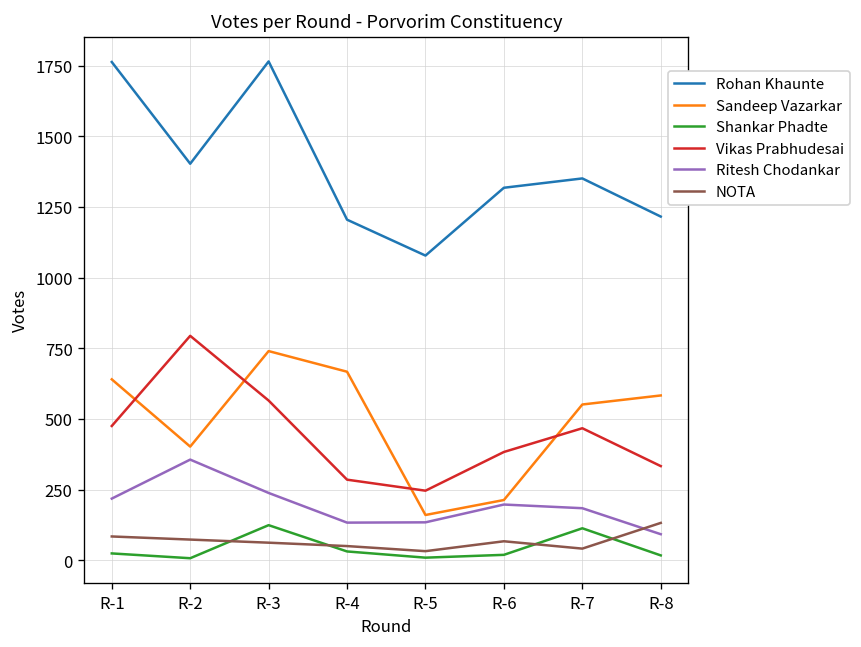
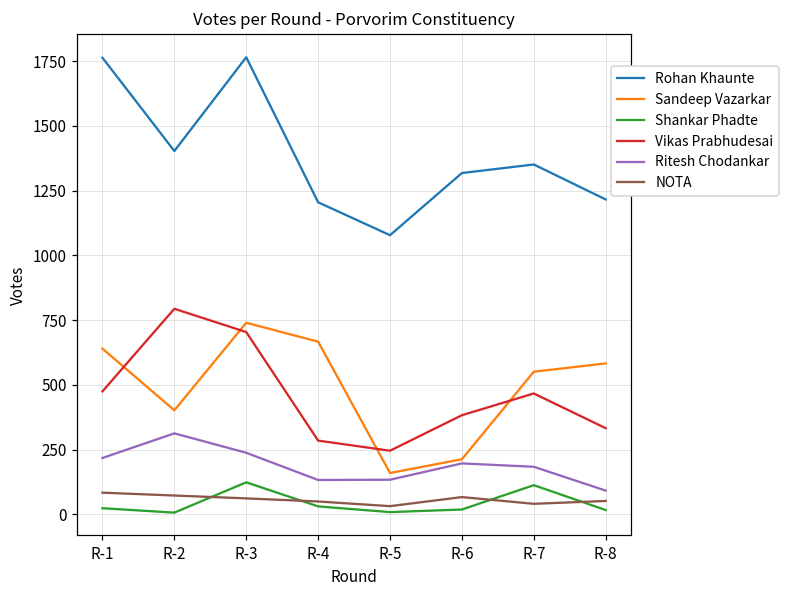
  {
    "Rohan Khaunte": {
      "R-1": 1760,
      "R-2": 1400,
      "R-3": 1770,
      "R-4": 1210,
      "R-5": 1080,
      "R-6": 1320,
      "R-7": 1350,
      "R-8": 1220
    },
    "Sandeep Vazarkar": {
      "R-1": 640,
      "R-2": 400,
      "R-3": 740,
      "R-4": 670,
      "R-5": 160,
      "R-6": 210,
      "R-7": 550,
      "R-8": 580
    },
    "Shankar Phadte": {
      "R-1": 20,
      "R-2": 10,
      "R-3": 120,
      "R-4": 30,
      "R-5": 10,
      "R-6": 20,
      "R-7": 110,
      "R-8": 20
    },
    "Vikas Prabhudesai": {
      "R-1": 480,
      "R-2": 790,
-     "R-3": 570,
+     "R-3": 700,
      "R-4": 290,
      "R-5": 250,
      "R-6": 380,
      "R-7": 470,
      "R-8": 330
    },
    "Ritesh Chodankar": {
      "R-1": 220,
-     "R-2": 360,
+     "R-2": 310,
      "R-3": 240,
      "R-4": 130,
      "R-5": 130,
      "R-6": 200,
      "R-7": 180,
      "R-8": 90
    },
    "NOTA": {
      "R-1": 80,
      "R-2": 70,
      "R-3": 60,
      "R-4": 50,
      "R-5": 30,
      "R-6": 70,
      "R-7": 40,
-     "R-8": 130
+     "R-8": 50
    }
  }
